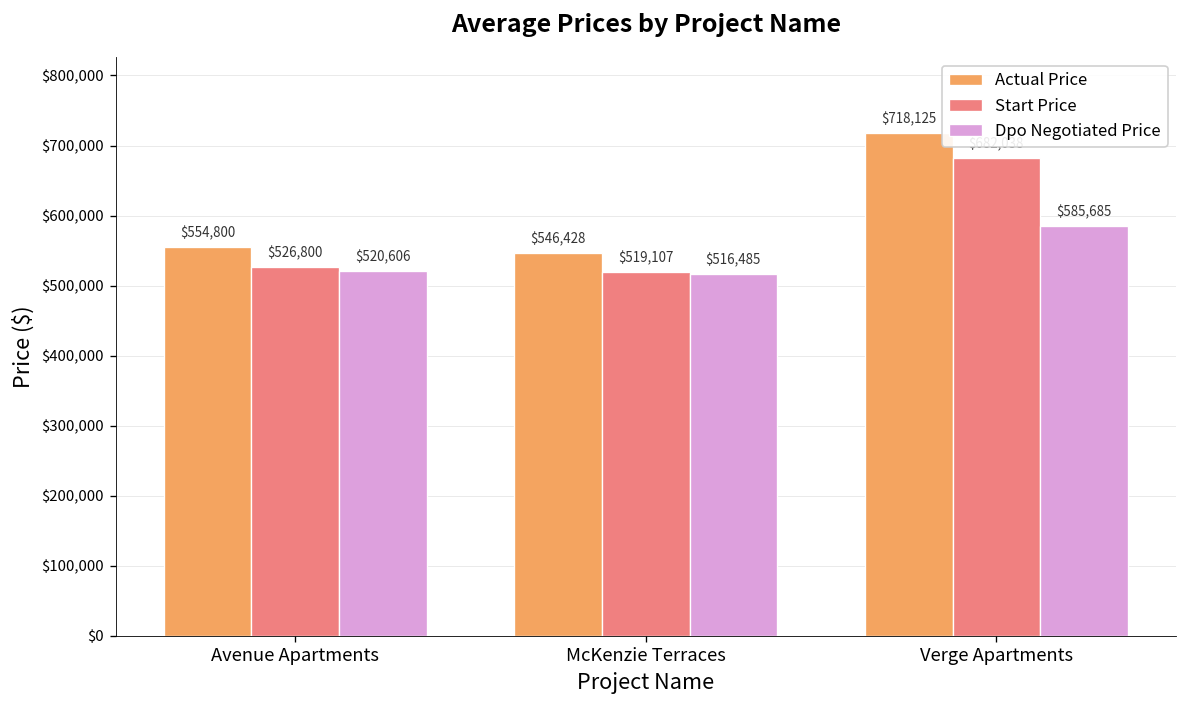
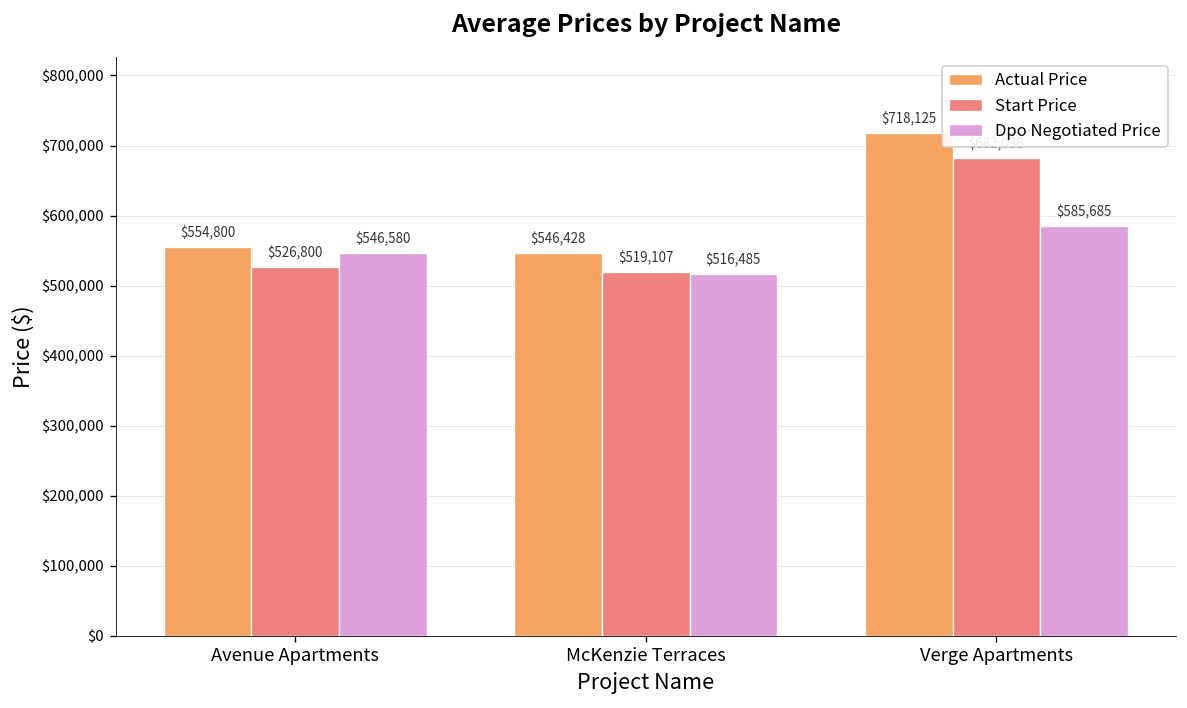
  {
    "Dpo Negotiated Price": {
-     "Avenue Apartments": "$520,606",
+     "Avenue Apartments": "$546,580",
      "McKenzie Terraces": "$516,485",
      "Verge Apartments": "$585,685"
    }
  }
